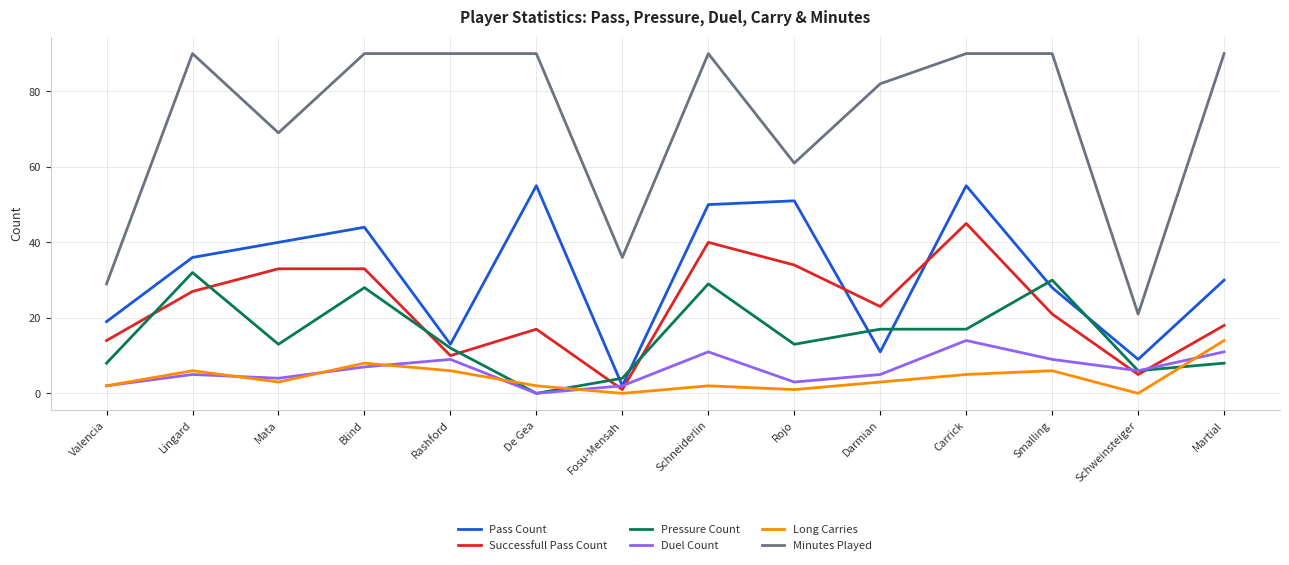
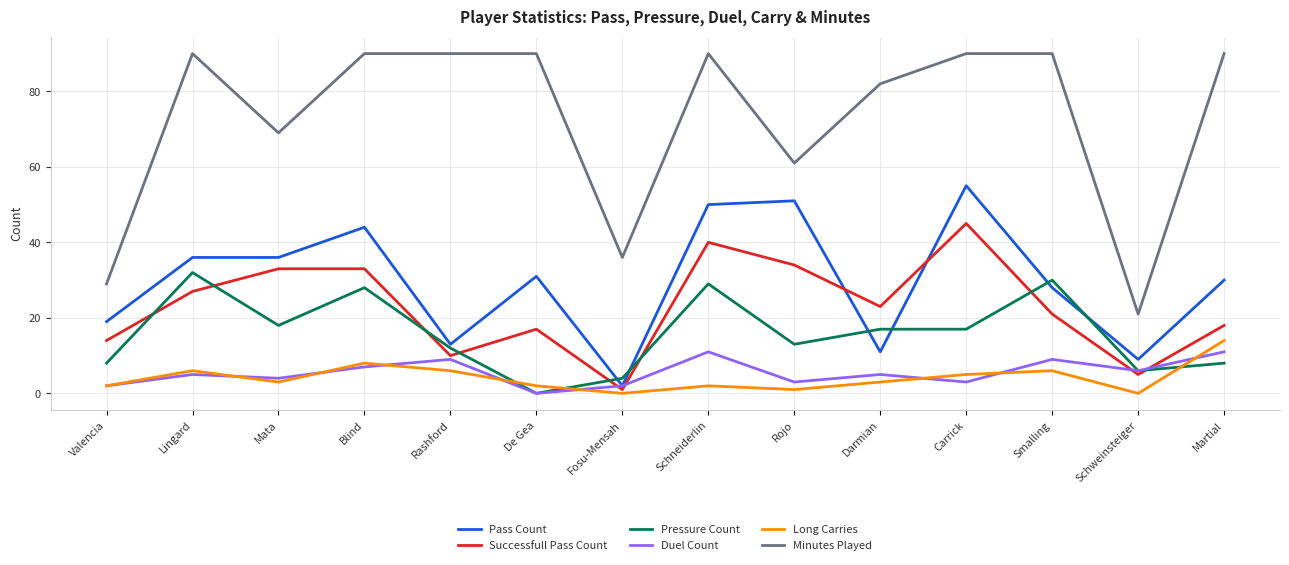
  {
    "Pass Count": {
      "Valencia": 19,
      "Lingard": 36,
-     "Mata": 40,
+     "Mata": 36,
      "Blind": 44,
      "Rashford": 13,
-     "De Gea": 55,
+     "De Gea": 31,
      "Schneiderlin": 50,
      "Rojo": 51,
      "Darmian": 11,
      "Carrick": 55,
      "Smalling": 28,
      "Schweinsteiger": 9,
      "Martial": 30
    },
    "Successfull Pass Count": {
      "Valencia": 14,
      "Lingard": 27,
      "Mata": 33,
      "Blind": 33,
      "Rashford": 10,
      "De Gea": 17,
      "Fosu-Mensah": 1,
      "Schneiderlin": 40,
      "Rojo": 34,
      "Darmian": 23,
      "Carrick": 45,
      "Smalling": 21,
      "Schweinsteiger": 5,
      "Martial": 18
    },
    "Pressure Count": {
      "Valencia": 8,
      "Lingard": 32,
-     "Mata": 13,
+     "Mata": 18,
      "Blind": 28,
      "Rashford": 12,
      "Fosu-Mensah": 4,
      "Schneiderlin": 29,
      "Rojo": 13,
      "Darmian": 17,
      "Carrick": 17,
      "Smalling": 30,
      "Martial": 8
    },
    "Duel Count": {
      "Lingard": 5,
      "Mata": 4,
      "Blind": 7,
      "Rashford": 9,
      "Schneiderlin": 11,
      "Rojo": 3,
      "Darmian": 5,
-     "Carrick": 14,
+     "Carrick": 3,
      "Smalling": 9,
      "Martial": 11
    },
    "Long Carries": {
      "Lingard": 6,
      "Mata": 3,
      "Blind": 8,
      "Rashford": 6,
      "De Gea": 2,
      "Fosu-Mensah": 0,
      "Schneiderlin": 2,
      "Rojo": 1,
      "Darmian": 3,
      "Carrick": 5,
      "Smalling": 6,
      "Schweinsteiger": 0,
      "Martial": 14
    },
    "Minutes Played": {
      "Valencia": 29,
      "Lingard": 90,
      "Mata": 69,
      "Blind": 90,
      "Rashford": 90,
      "De Gea": 90,
      "Fosu-Mensah": 36,
      "Schneiderlin": 90,
      "Rojo": 61,
      "Darmian": 82,
      "Carrick": 90,
      "Smalling": 90,
      "Schweinsteiger": 21,
      "Martial": 90
    }
  }
